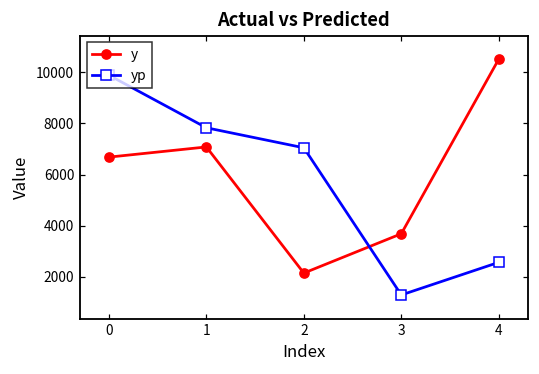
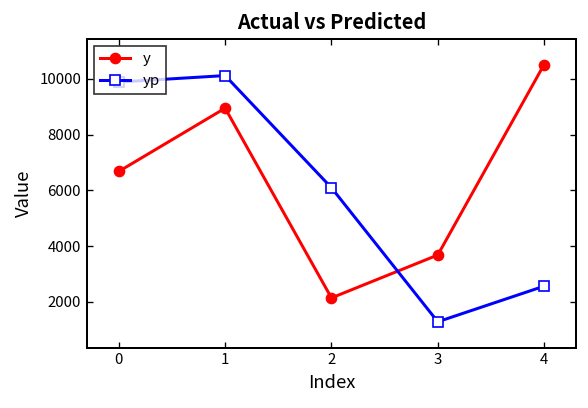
  {
    "y": {
      "0": 6700,
-     "1": 7100,
+     "1": 8900,
      "2": 2100,
      "3": 3700,
      "4": 10500
    },
    "yp": {
-     "1": 7800,
-     "2": 7000,
+     "1": 10100,
+     "2": 6100,
      "3": 1300,
      "4": 2600
    }
  }
